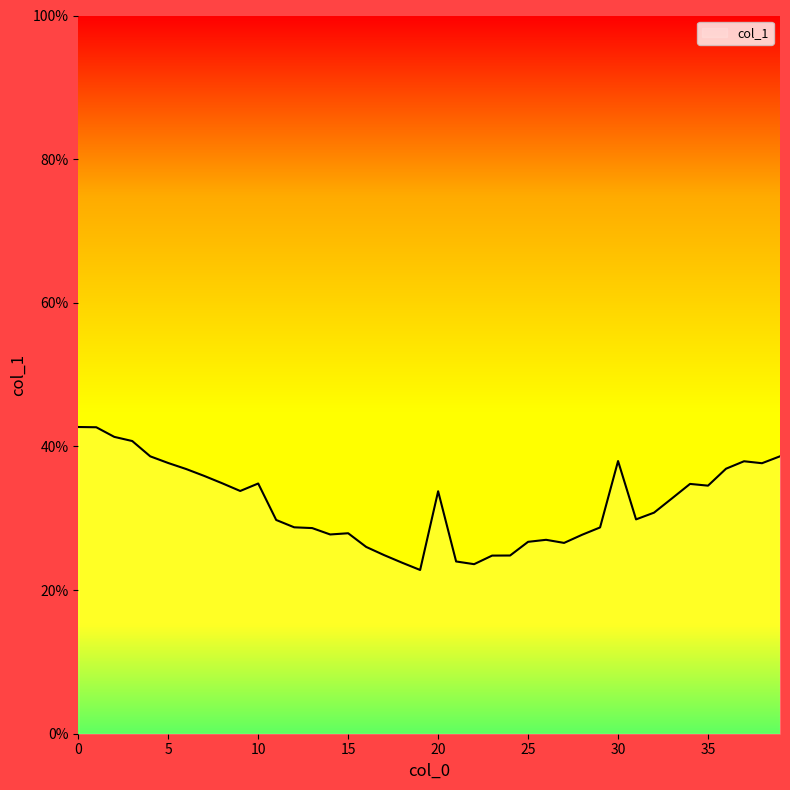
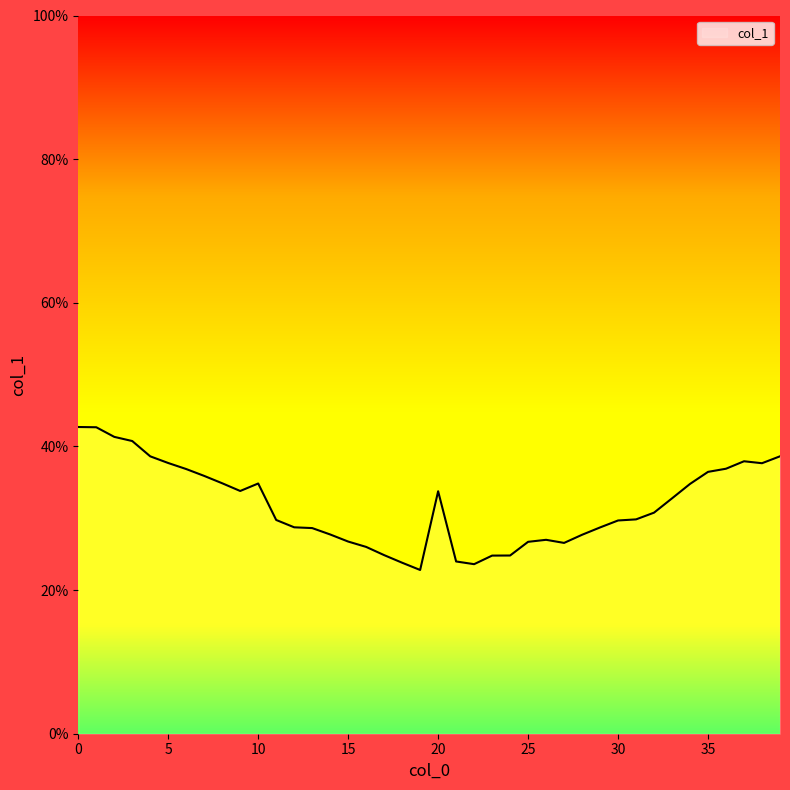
  {
    "0": "43%",
    "5": "38%",
    "10": "35%",
-   "15": "28%",
+   "15": "27%",
    "20": "34%",
    "25": "27%",
-   "30": "38%",
-   "35": "35%"
+   "30": "30%",
+   "35": "36%"
  }
